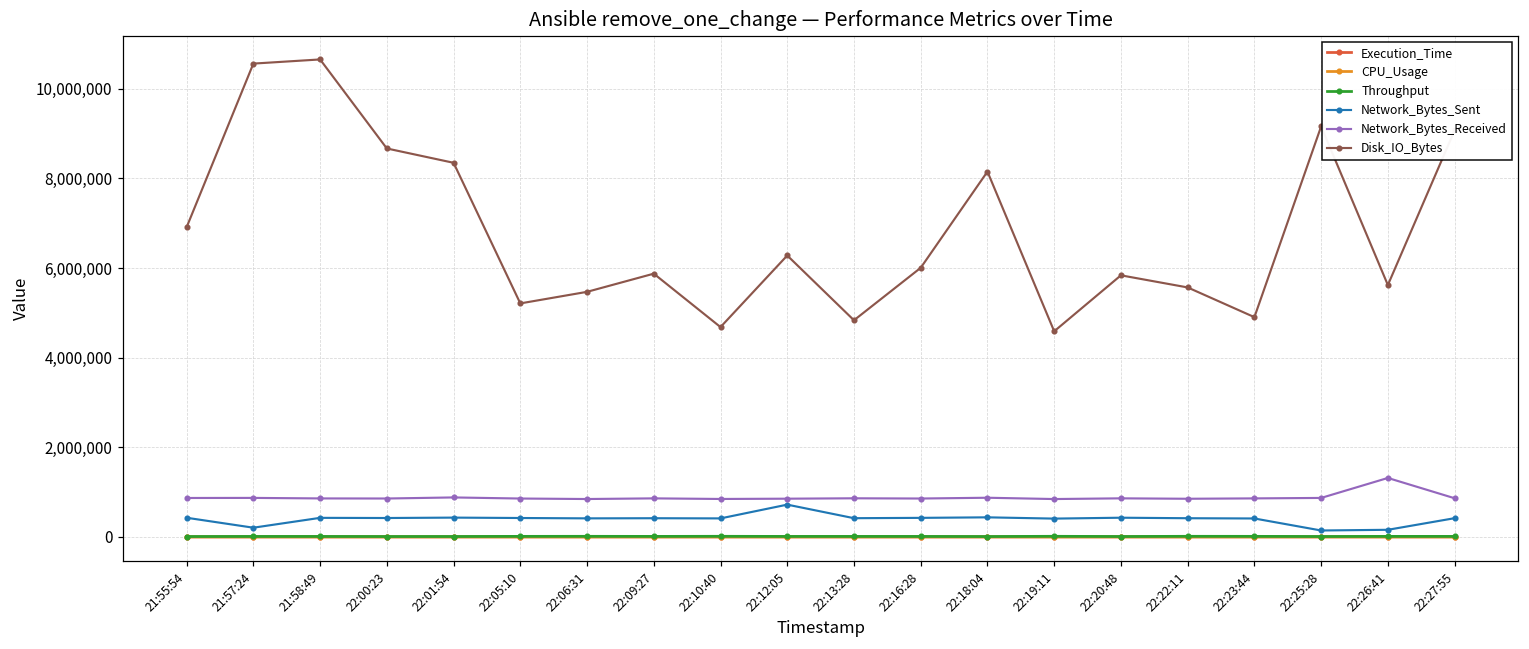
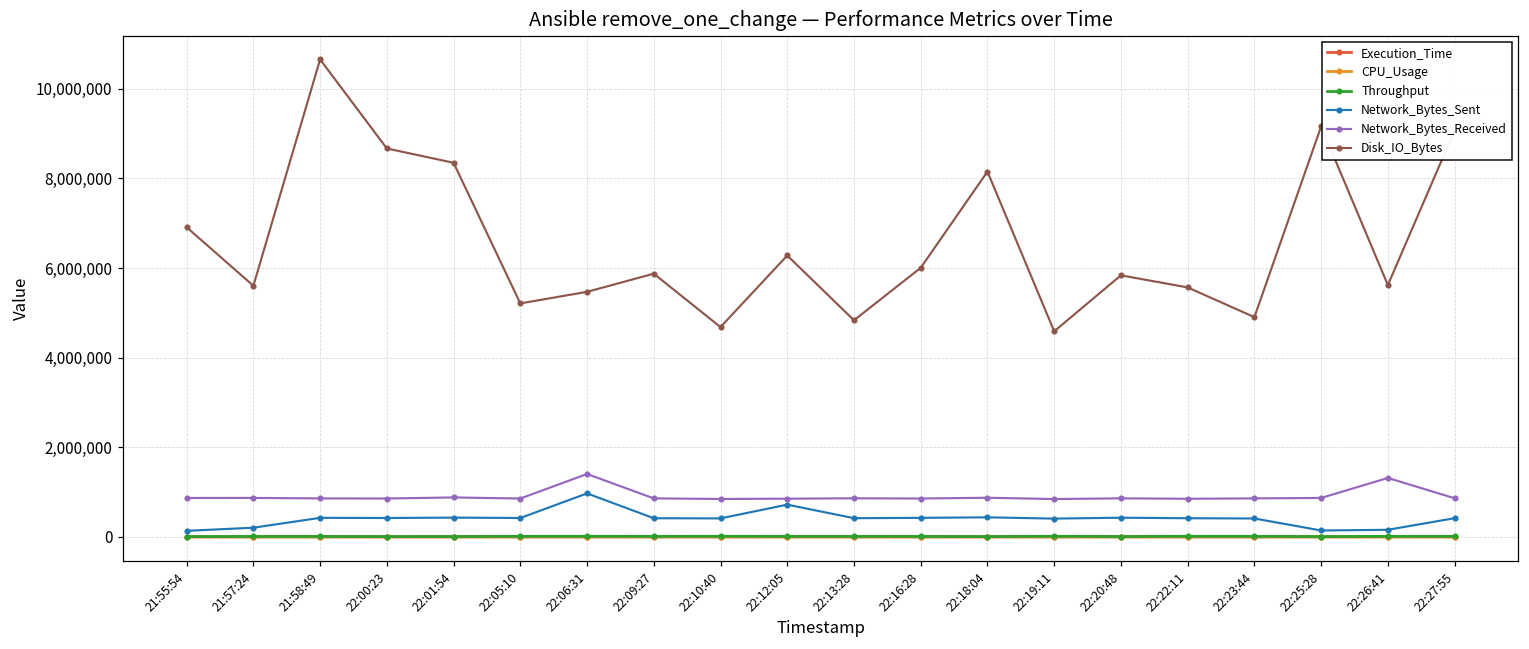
  {
    "Throughput": {
      "21:55:54": "0",
      "21:57:24": "0",
      "21:58:49": "0",
      "22:00:23": "0",
      "22:01:54": "0",
      "22:05:10": "0",
      "22:06:31": "0",
      "22:09:27": "0",
      "22:10:40": "0",
      "22:12:05": "0",
      "22:13:28": "0",
      "22:16:28": "0",
      "22:18:04": "0",
      "22:19:11": "0",
      "22:20:48": "0",
      "22:22:11": "0",
      "22:23:44": "0",
      "22:25:28": "0",
      "22:26:41": "0",
      "22:27:55": "0"
    },
    "Network_Bytes_Sent": {
-     "21:55:54": "400,000",
+     "21:55:54": "100,000",
      "21:57:24": "200,000",
      "21:58:49": "400,000",
      "22:00:23": "400,000",
      "22:01:54": "400,000",
      "22:05:10": "400,000",
-     "22:06:31": "400,000",
+     "22:06:31": "1,000,000",
      "22:09:27": "400,000",
      "22:10:40": "400,000",
      "22:12:05": "700,000",
      "22:13:28": "400,000",
      "22:16:28": "400,000",
      "22:18:04": "400,000",
      "22:19:11": "400,000",
      "22:20:48": "400,000",
      "22:22:11": "400,000",
      "22:23:44": "400,000",
      "22:25:28": "100,000",
      "22:26:41": "200,000",
      "22:27:55": "400,000"
    },
    "Network_Bytes_Received": {
      "21:55:54": "900,000",
      "21:57:24": "900,000",
      "21:58:49": "900,000",
      "22:00:23": "900,000",
      "22:01:54": "900,000",
      "22:05:10": "900,000",
-     "22:06:31": "800,000",
+     "22:06:31": "1,400,000",
      "22:09:27": "900,000",
      "22:10:40": "800,000",
      "22:12:05": "900,000",
      "22:13:28": "900,000",
      "22:16:28": "900,000",
      "22:18:04": "900,000",
      "22:19:11": "800,000",
      "22:20:48": "900,000",
      "22:22:11": "900,000",
      "22:23:44": "900,000",
      "22:25:28": "900,000",
      "22:26:41": "1,300,000",
      "22:27:55": "900,000"
    },
    "Disk_IO_Bytes": {
      "21:55:54": "6,900,000",
-     "21:57:24": "10,600,000",
+     "21:57:24": "5,600,000",
      "21:58:49": "10,700,000",
      "22:00:23": "8,700,000",
      "22:01:54": "8,300,000",
      "22:05:10": "5,200,000",
      "22:06:31": "5,500,000",
      "22:09:27": "5,900,000",
      "22:10:40": "4,700,000",
      "22:12:05": "6,300,000",
      "22:13:28": "4,800,000",
      "22:16:28": "6,000,000",
      "22:18:04": "8,200,000",
      "22:19:11": "4,600,000",
      "22:20:48": "5,800,000",
      "22:22:11": "5,600,000",
      "22:23:44": "4,900,000",
      "22:25:28": "9,200,000",
      "22:26:41": "5,600,000"
    }
  }
